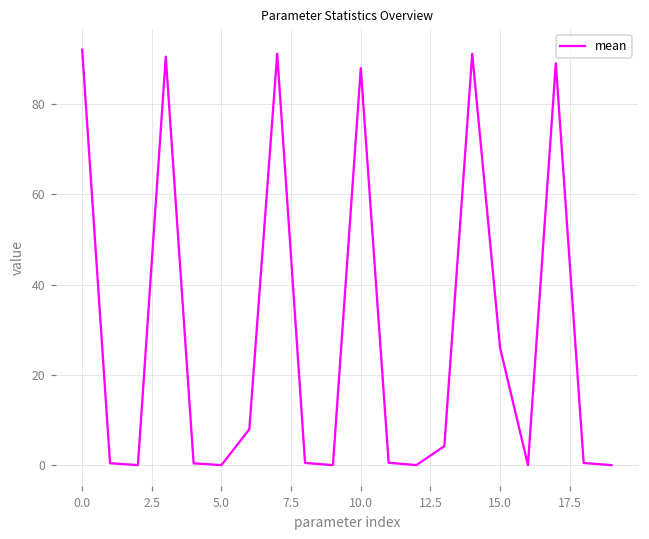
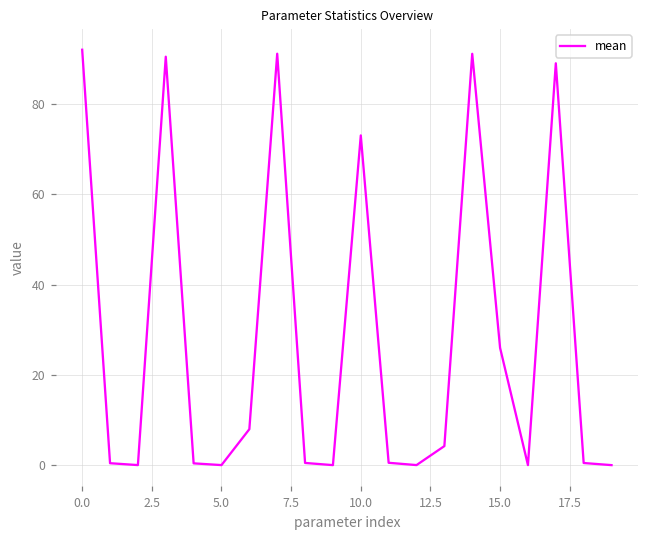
  {
    "0.0": 92,
    "5.0": 0,
-   "10.0": 88,
+   "10.0": 73,
    "15.0": 26
  }
